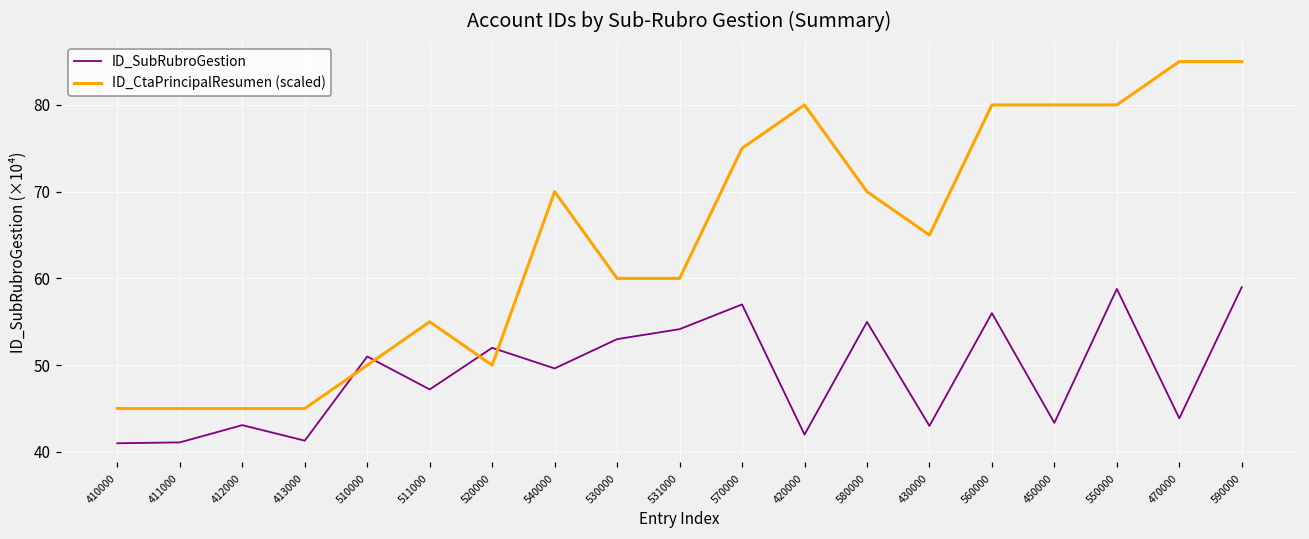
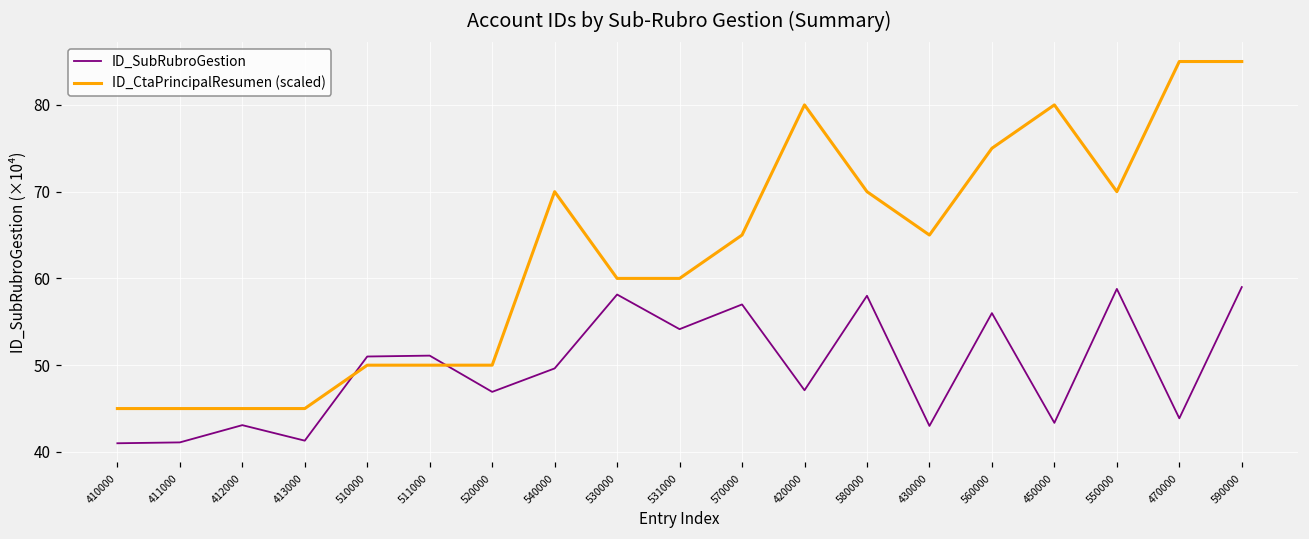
  {
    "ID_SubRubroGestion": {
      "410000": 41,
      "411000": 41,
      "412000": 43,
      "413000": 41,
      "510000": 51,
-     "511000": 47,
-     "520000": 52,
+     "511000": 51,
+     "520000": 47,
      "540000": 50,
-     "530000": 53,
+     "530000": 58,
      "531000": 54,
      "570000": 57,
-     "420000": 42,
-     "580000": 55,
+     "420000": 47,
+     "580000": 58,
      "430000": 43,
      "560000": 56,
      "450000": 43,
      "550000": 59,
      "470000": 44,
      "590000": 59
    },
    "ID_CtaPrincipalResumen (scaled)": {
      "410000": 45,
      "411000": 45,
      "412000": 45,
      "413000": 45,
      "510000": 50,
-     "511000": 55,
+     "511000": 50,
      "520000": 50,
      "540000": 70,
      "530000": 60,
      "531000": 60,
-     "570000": 75,
+     "570000": 65,
      "420000": 80,
      "580000": 70,
      "430000": 65,
-     "560000": 80,
+     "560000": 75,
      "450000": 80,
-     "550000": 80,
+     "550000": 70,
      "470000": 85,
      "590000": 85
    }
  }
